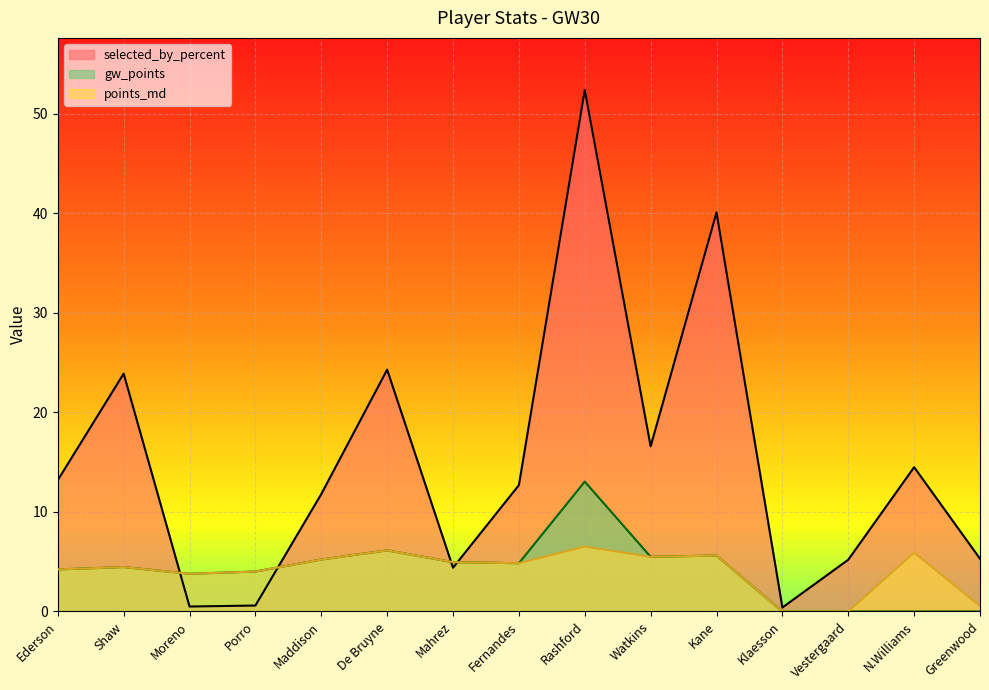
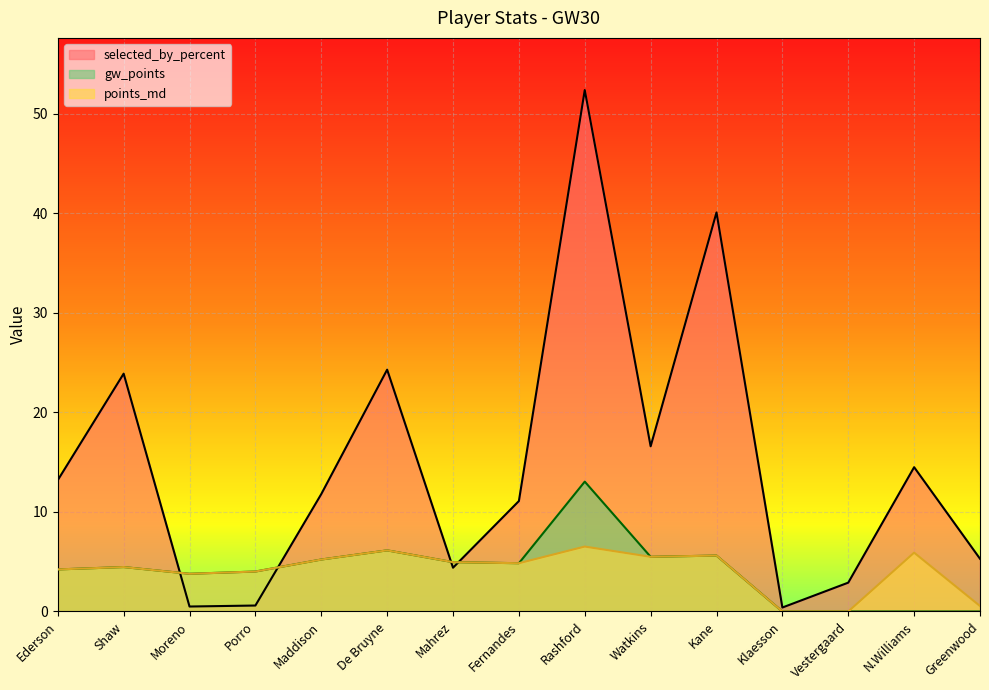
  {
    "selected_by_percent": {
      "Ederson": 13,
      "Shaw": 24,
      "Moreno": 1,
      "Porro": 1,
      "Maddison": 12,
      "De Bruyne": 24,
      "Mahrez": 4,
-     "Fernandes": 13,
+     "Fernandes": 11,
      "Rashford": 52,
      "Watkins": 17,
      "Kane": 40,
      "Klaesson": 0,
-     "Vestergaard": 5,
+     "Vestergaard": 3,
      "N.Williams": 15,
      "Greenwood": 5
    },
    "gw_points": {
      "Rashford": 13,
      "N.Williams": 0,
      "Greenwood": 0
    },
    "points_md": {
      "Rashford": 7,
      "N.Williams": 6,
      "Greenwood": 1
    }
  }
